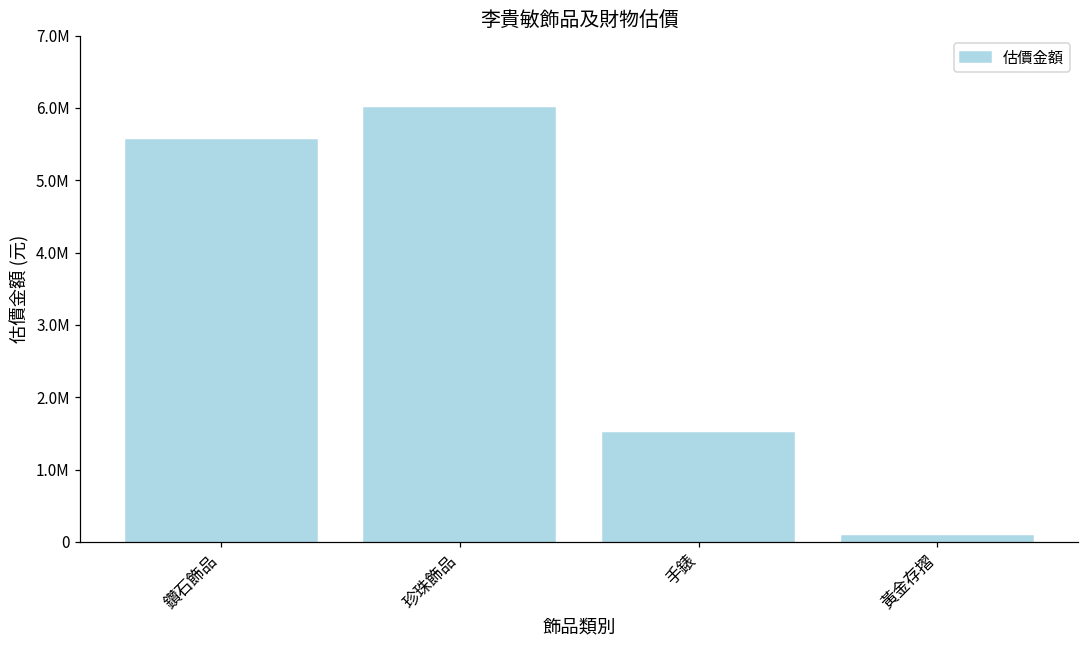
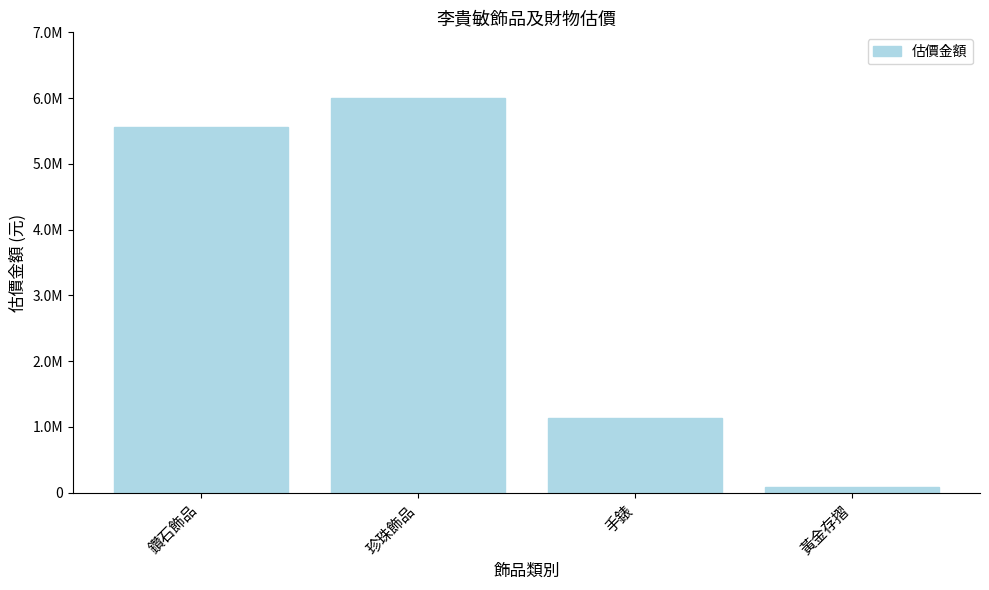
  {
    "鑽石飾品": 5600000,
    "珍珠飾品": 6000000,
-   "手錶": 1500000,
+   "手錶": 1100000,
    "黃金存摺": 100000
  }
